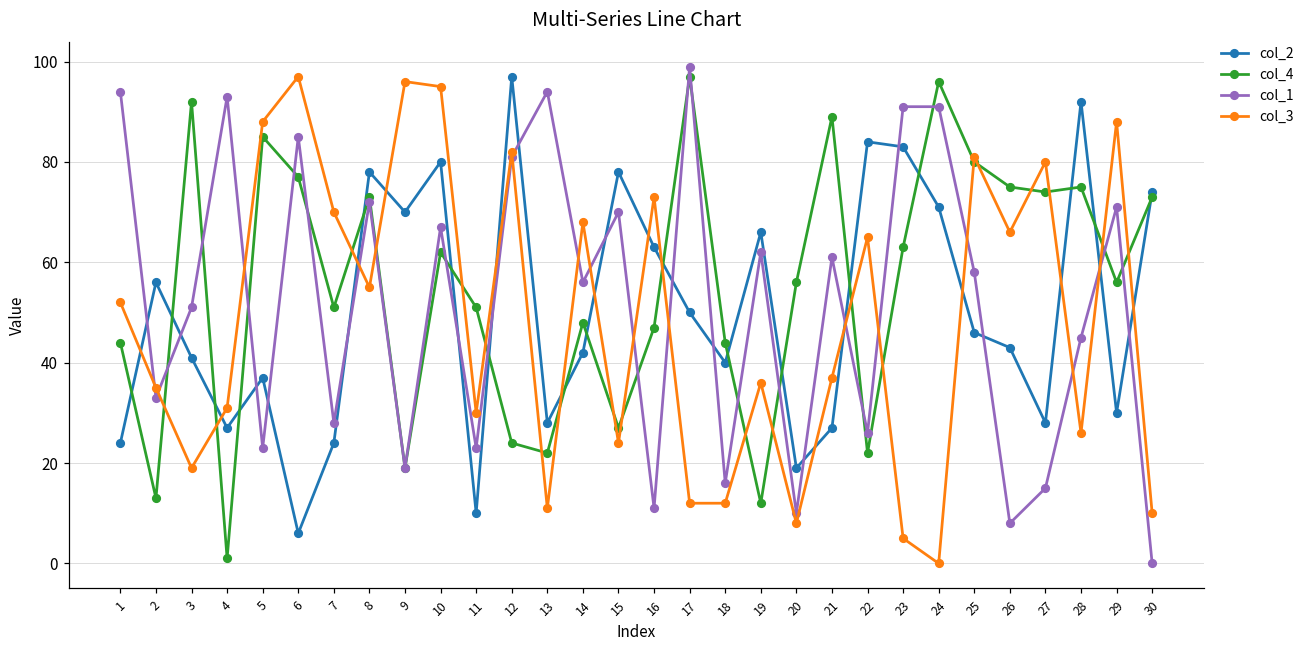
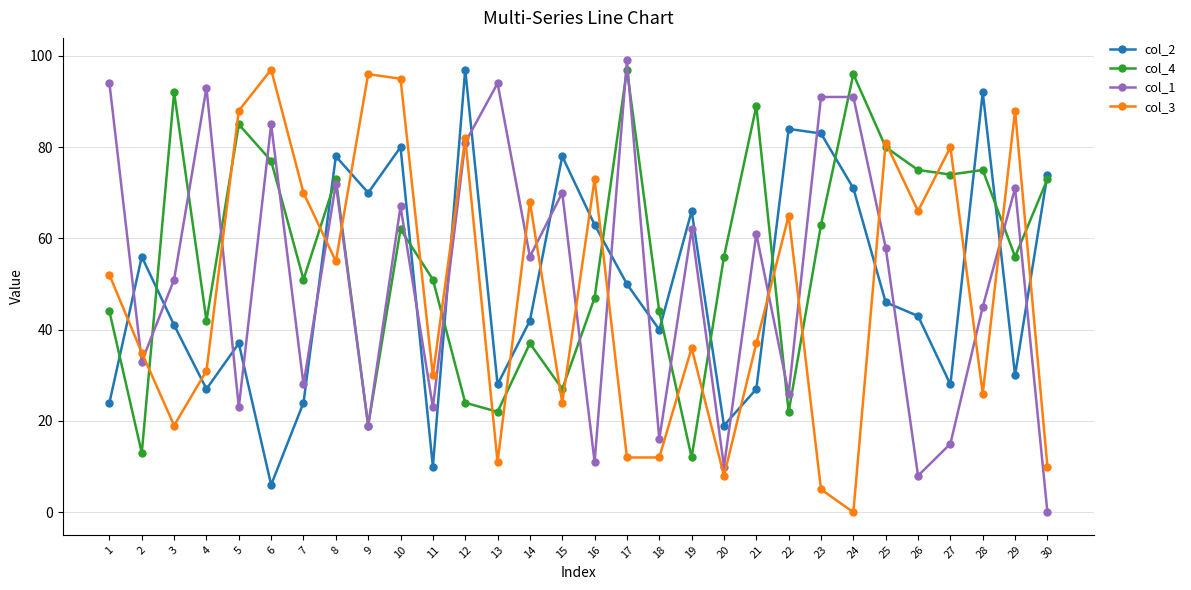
  {
    "col_2": {
      "1": 24,
      "2": 56,
      "3": 41,
      "4": 27,
      "5": 37,
      "6": 6,
      "7": 24,
      "8": 78,
      "9": 70,
      "10": 80,
      "11": 10,
      "12": 97,
      "13": 28,
      "14": 42,
      "15": 78,
      "16": 63,
      "17": 50,
      "18": 40,
      "19": 66,
      "20": 19,
      "21": 27,
      "22": 84,
      "23": 83,
      "24": 71,
      "25": 46,
      "26": 43,
      "27": 28,
      "28": 92,
      "29": 30,
      "30": 74
    },
    "col_4": {
      "1": 44,
      "2": 13,
      "3": 92,
-     "4": 1,
+     "4": 42,
      "5": 85,
      "6": 77,
      "7": 51,
      "8": 73,
      "10": 62,
      "11": 51,
      "12": 24,
      "13": 22,
-     "14": 48,
+     "14": 37,
      "15": 27,
      "16": 47,
      "17": 97,
      "18": 44,
      "19": 12,
      "20": 56,
      "21": 89,
      "22": 22,
      "23": 63,
      "24": 96,
      "25": 80,
      "26": 75,
      "27": 74,
      "28": 75,
      "29": 56,
      "30": 73
    },
    "col_1": {
      "1": 94,
      "2": 33,
      "3": 51,
      "4": 93,
      "5": 23,
      "6": 85,
      "7": 28,
      "8": 72,
      "10": 67,
      "11": 23,
      "12": 81,
      "13": 94,
      "14": 56,
      "15": 70,
      "16": 11,
      "17": 99,
      "18": 16,
      "19": 62,
      "20": 10,
      "21": 61,
      "22": 26,
      "23": 91,
      "24": 91,
      "25": 58,
      "26": 8,
      "27": 15,
      "28": 45,
      "29": 71,
      "30": 0
    },
    "col_3": {
      "1": 52,
      "2": 35,
      "3": 19,
      "4": 31,
      "5": 88,
      "6": 97,
      "7": 70,
      "8": 55,
      "9": 96,
      "10": 95,
      "11": 30,
      "12": 82,
      "13": 11,
      "14": 68,
      "15": 24,
      "16": 73,
      "17": 12,
      "18": 12,
      "19": 36,
      "20": 8,
      "21": 37,
      "22": 65,
      "23": 5,
      "24": 0,
      "25": 81,
      "26": 66,
      "27": 80,
      "28": 26,
      "29": 88,
      "30": 10
    }
  }
